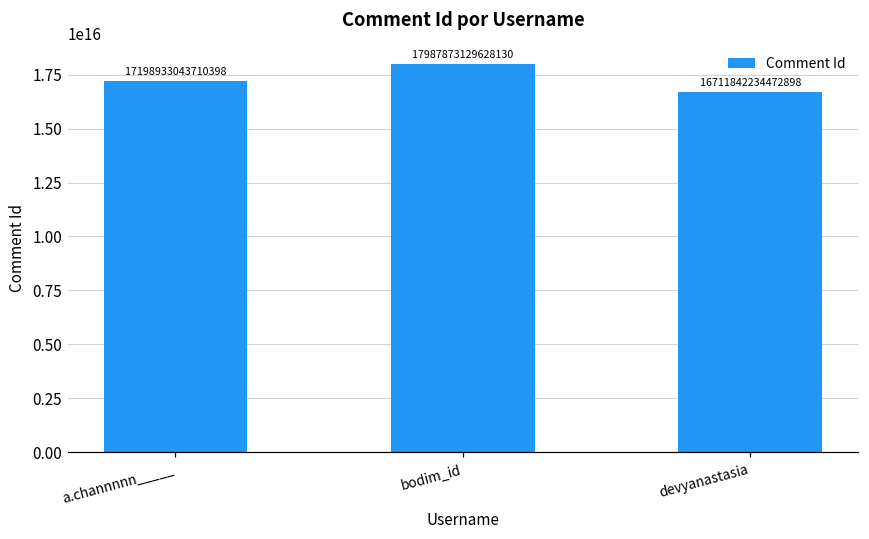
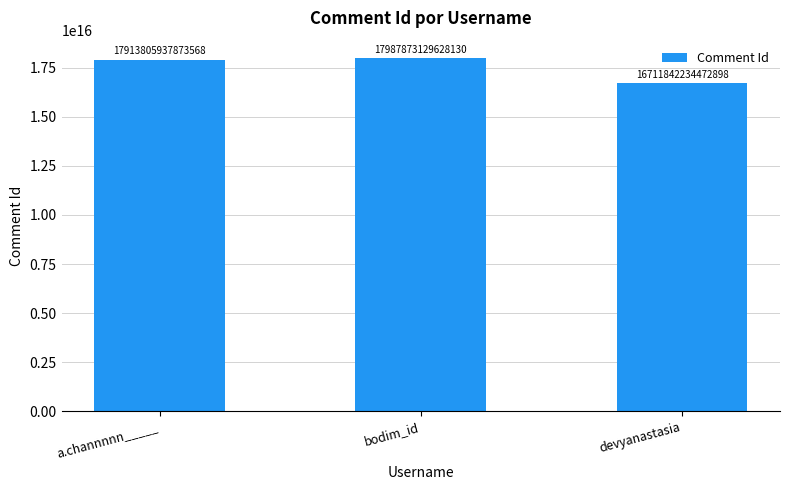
  {
-   "a.channnnn_____": 17198933043710398,
+   "a.channnnn_____": 17913805937873568,
    "bodim_id": 17987873129628130,
    "devyanastasia": 16711842234472898
  }
